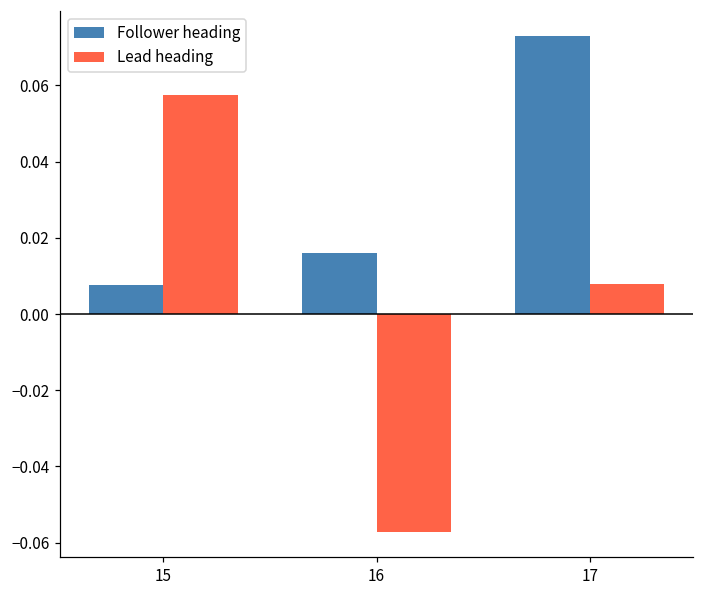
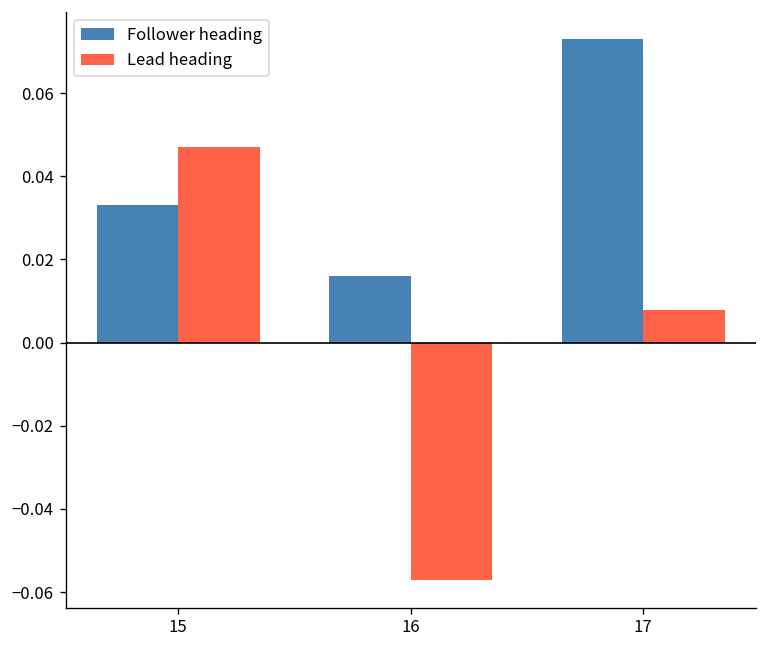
  {
    "Follower heading": {
-     "15": 0.008,
+     "15": 0.033,
      "16": 0.016,
      "17": 0.073
    },
    "Lead heading": {
-     "15": 0.057,
+     "15": 0.047,
      "16": -0.057,
      "17": 0.008
    }
  }
